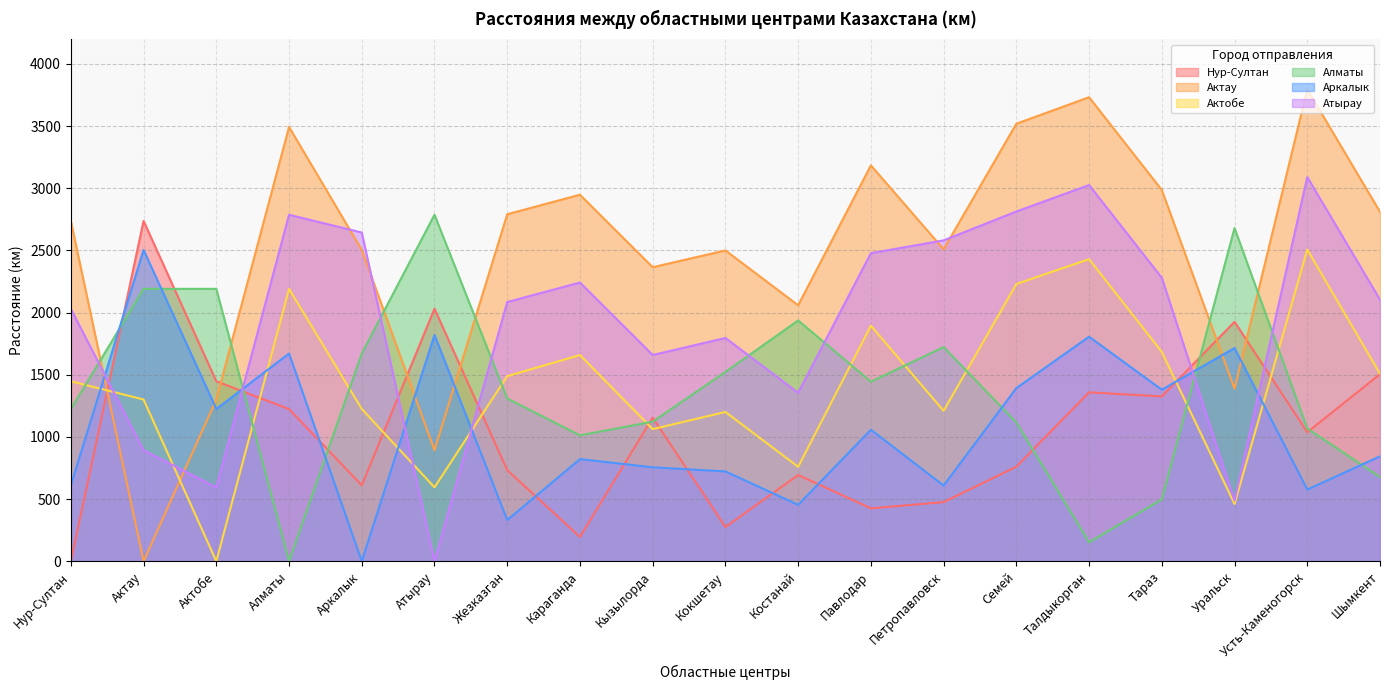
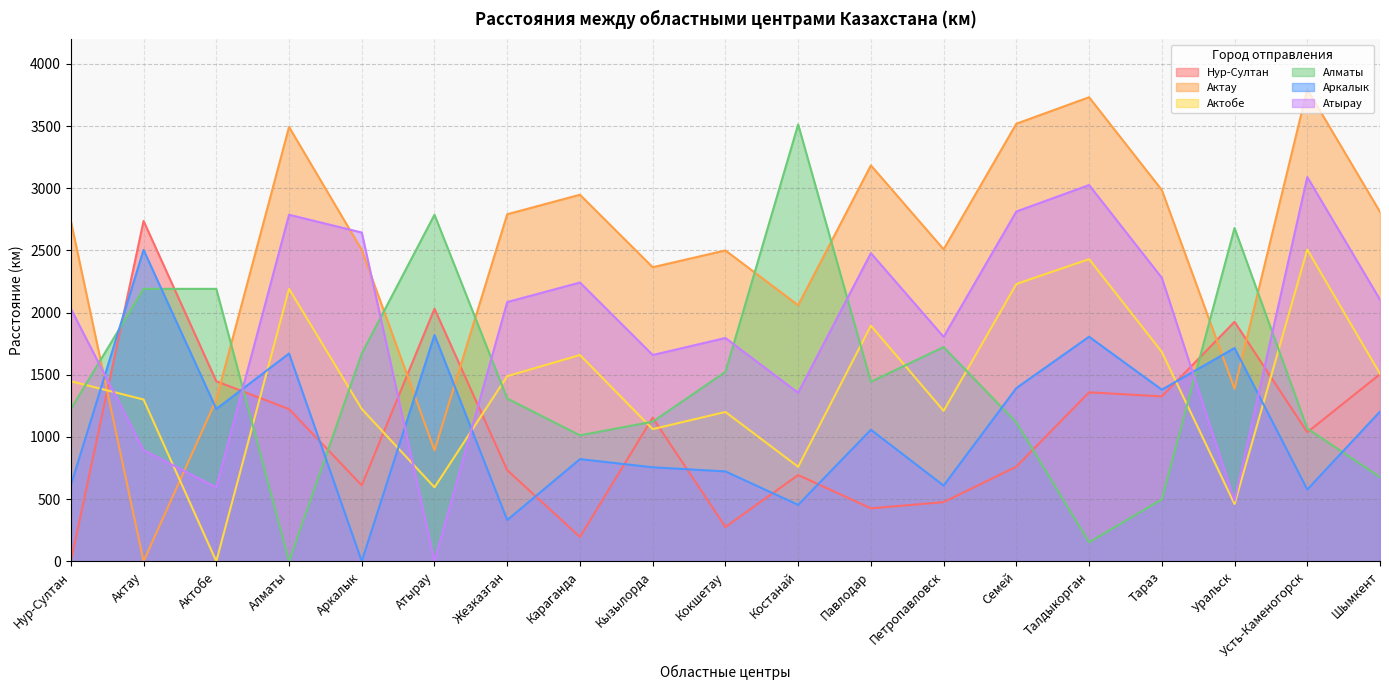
  {
    "Алматы": {
      "Нур-Султан": 1220,
      "Актау": 2190,
      "Актобе": 2190,
      "Алматы": 0,
      "Аркалык": 1670,
      "Атырау": 2790,
      "Жезказган": 1310,
      "Караганда": 1010,
      "Кызылорда": 1120,
      "Кокшетау": 1520,
-     "Костанай": 1940,
+     "Костанай": 3510,
      "Павлодар": 1440,
      "Петропавловск": 1720,
      "Семей": 1120,
      "Талдыкорган": 150,
      "Тараз": 500,
      "Уральск": 2680,
      "Усть-Каменогорск": 1070,
      "Шымкент": 680
    },
    "Аркалык": {
      "Нур-Султан": 610,
      "Актау": 2500,
      "Актобе": 1230,
      "Алматы": 1670,
      "Аркалык": 0,
      "Атырау": 1820,
      "Жезказган": 330,
      "Караганда": 820,
      "Кызылорда": 760,
      "Кокшетау": 720,
      "Костанай": 450,
      "Павлодар": 1060,
      "Петропавловск": 610,
      "Семей": 1390,
      "Талдыкорган": 1810,
      "Тараз": 1380,
      "Уральск": 1720,
      "Усть-Каменогорск": 580,
-     "Шымкент": 840
+     "Шымкент": 1200
    },
    "Атырау": {
      "Нур-Султан": 2030,
      "Актау": 890,
      "Актобе": 600,
      "Алматы": 2790,
      "Аркалык": 2640,
      "Атырау": 0,
      "Жезказган": 2090,
      "Караганда": 2240,
      "Кызылорда": 1660,
      "Кокшетау": 1800,
      "Костанай": 1360,
      "Павлодар": 2480,
-     "Петропавловск": 2580,
+     "Петропавловск": 1810,
      "Семей": 2810,
      "Талдыкорган": 3030,
      "Тараз": 2280,
      "Уральск": 490,
      "Усть-Каменогорск": 3090,
      "Шымкент": 2100
    }
  }
